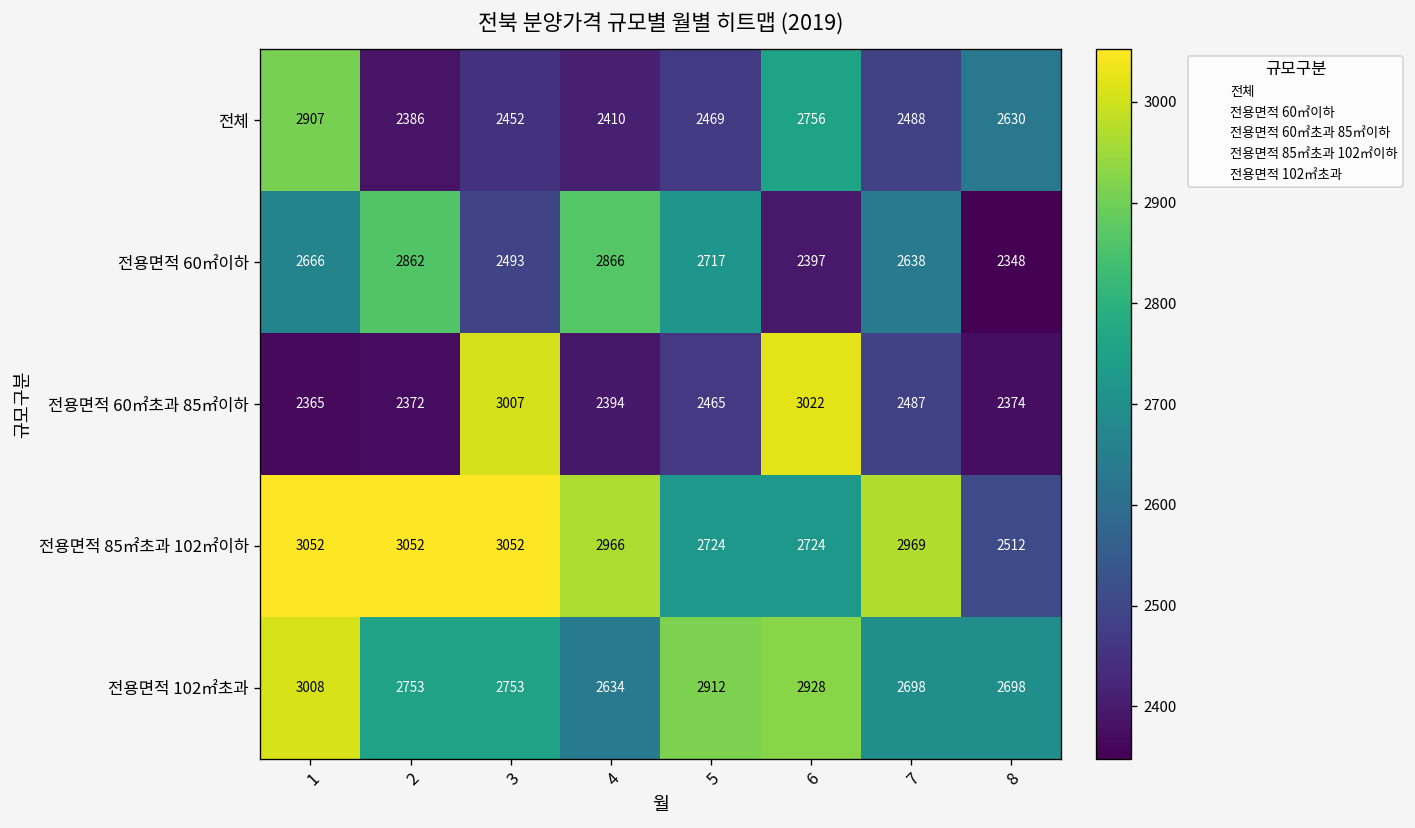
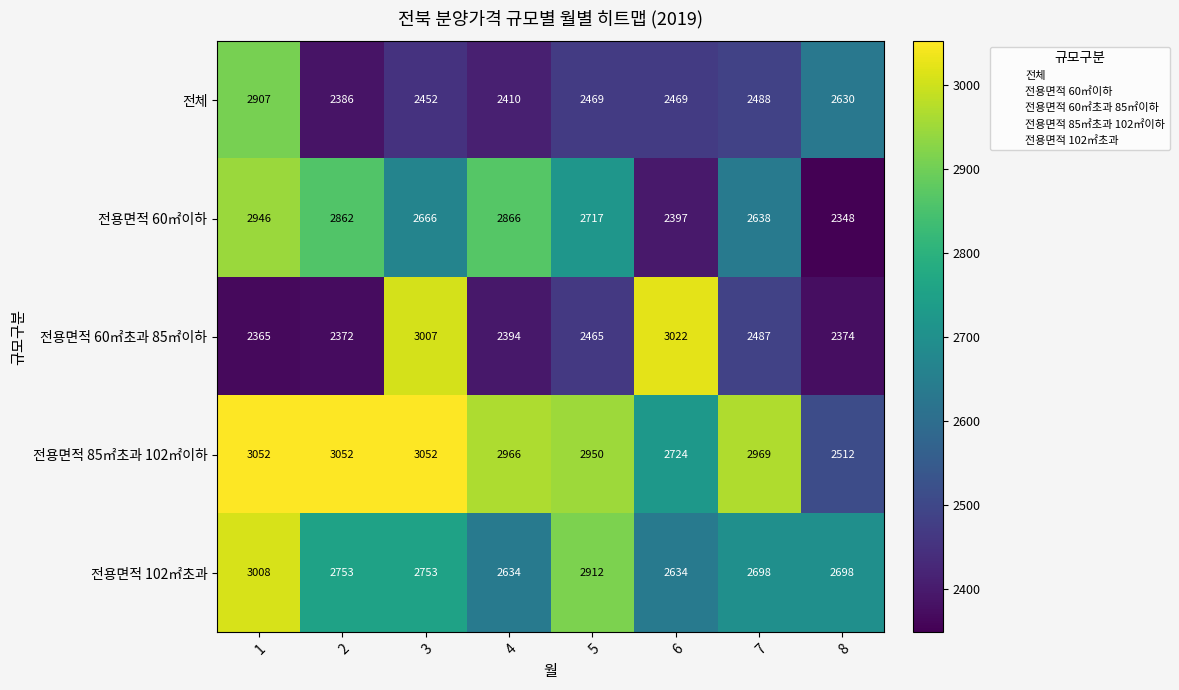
  {
    "전체": {
      "1": 2907,
      "2": 2386,
      "3": 2452,
      "4": 2410,
      "5": 2469,
-     "6": 2756,
+     "6": 2469,
      "7": 2488,
      "8": 2630
    },
    "전용면적 60㎡이하": {
-     "1": 2666,
+     "1": 2946,
      "2": 2862,
-     "3": 2493,
+     "3": 2666,
      "4": 2866,
      "5": 2717,
      "6": 2397,
      "7": 2638,
      "8": 2348
    },
    "전용면적 60㎡초과 85㎡이하": {
      "1": 2365,
      "2": 2372,
      "3": 3007,
      "4": 2394,
      "5": 2465,
      "6": 3022,
      "7": 2487,
      "8": 2374
    },
    "전용면적 85㎡초과 102㎡이하": {
      "1": 3052,
      "2": 3052,
      "3": 3052,
      "4": 2966,
-     "5": 2724,
+     "5": 2950,
      "6": 2724,
      "7": 2969,
      "8": 2512
    },
    "전용면적 102㎡초과": {
      "1": 3008,
      "2": 2753,
      "3": 2753,
      "4": 2634,
      "5": 2912,
-     "6": 2928,
+     "6": 2634,
      "7": 2698,
      "8": 2698
    }
  }
